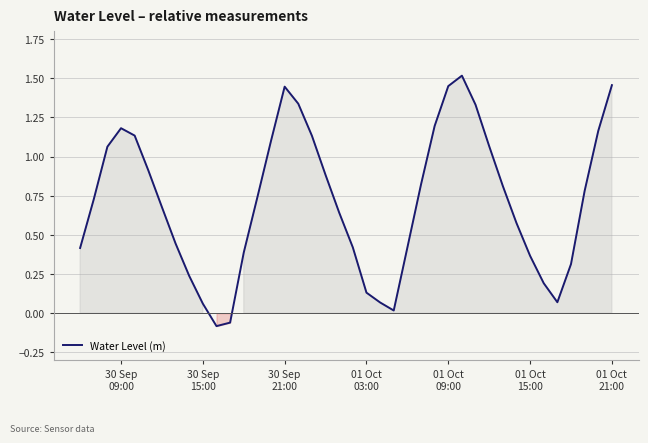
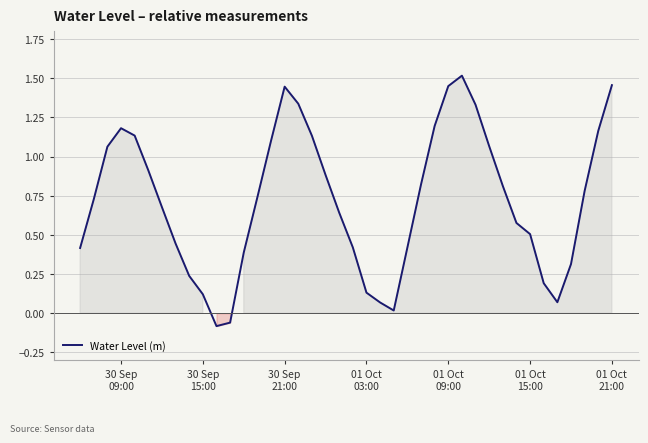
  {
    "Water Level (m)": {
      "30 Sep 09:00": 1.18,
-     "30 Sep 15:00": 0.06,
+     "30 Sep 15:00": 0.12,
      "30 Sep 21:00": 1.45,
      "01 Oct 03:00": 0.13,
      "01 Oct 09:00": 1.45,
-     "01 Oct 15:00": 0.37,
+     "01 Oct 15:00": 0.50,
      "01 Oct 21:00": 1.46
    }
  }
